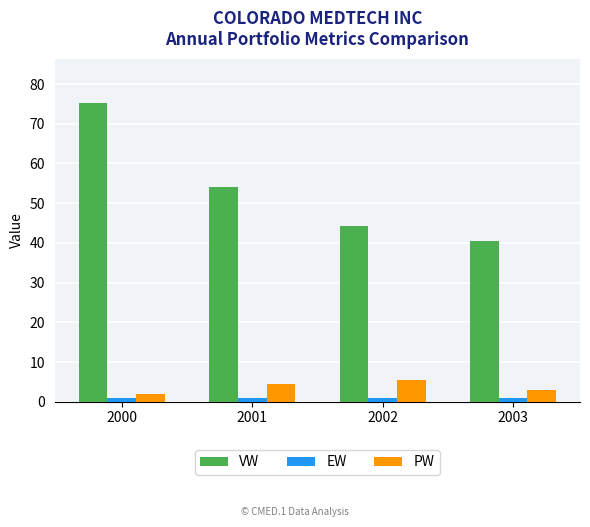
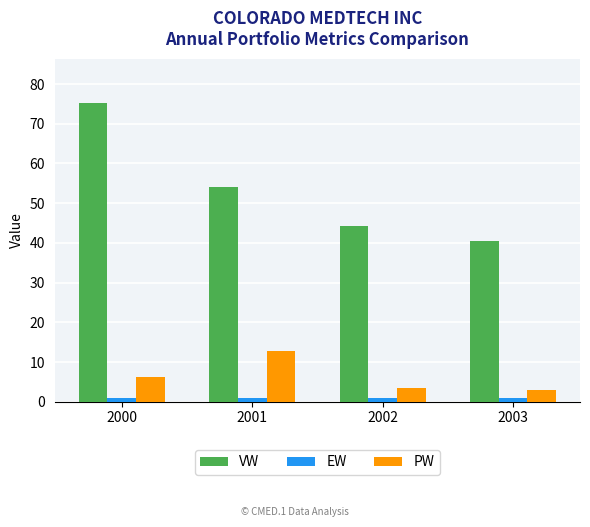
  {
    "VW": {
      "2000": 75,
      "2001": 54,
      "2002": 44,
      "2003": 40
    },
    "EW": {
      "2000": 1,
      "2001": 1,
      "2002": 1,
      "2003": 1
    },
    "PW": {
-     "2000": 2,
-     "2001": 4,
-     "2002": 6,
+     "2000": 6,
+     "2001": 13,
+     "2002": 3,
      "2003": 3
    }
  }
